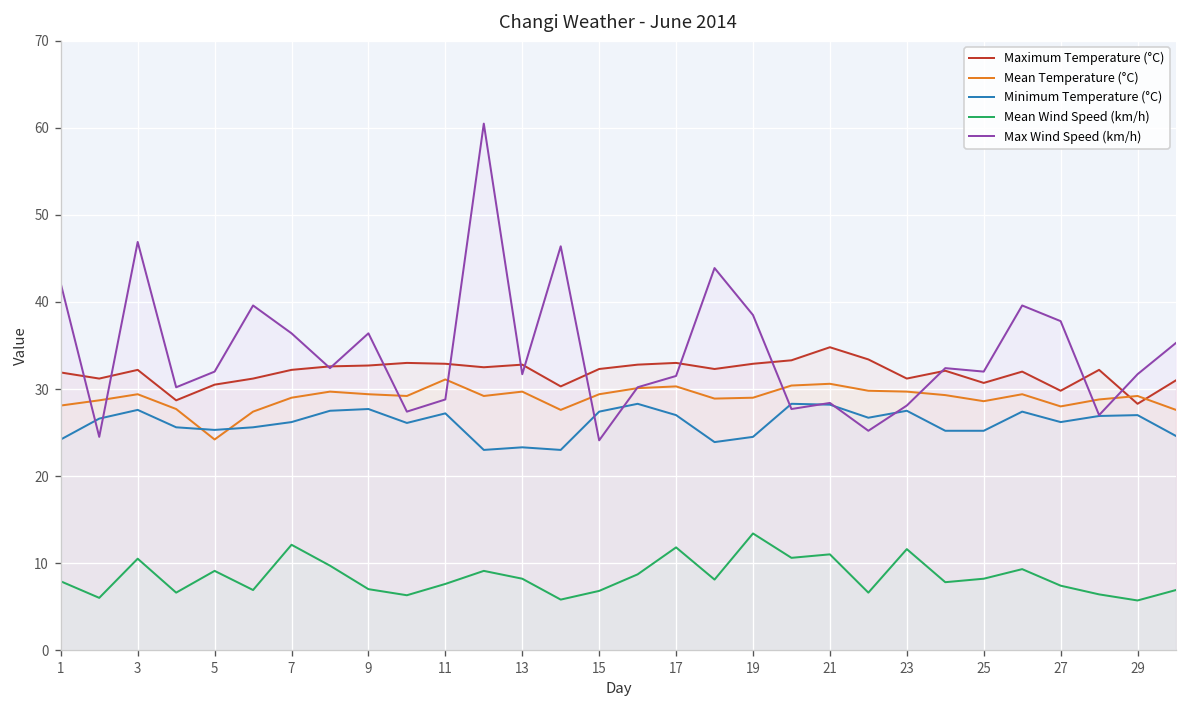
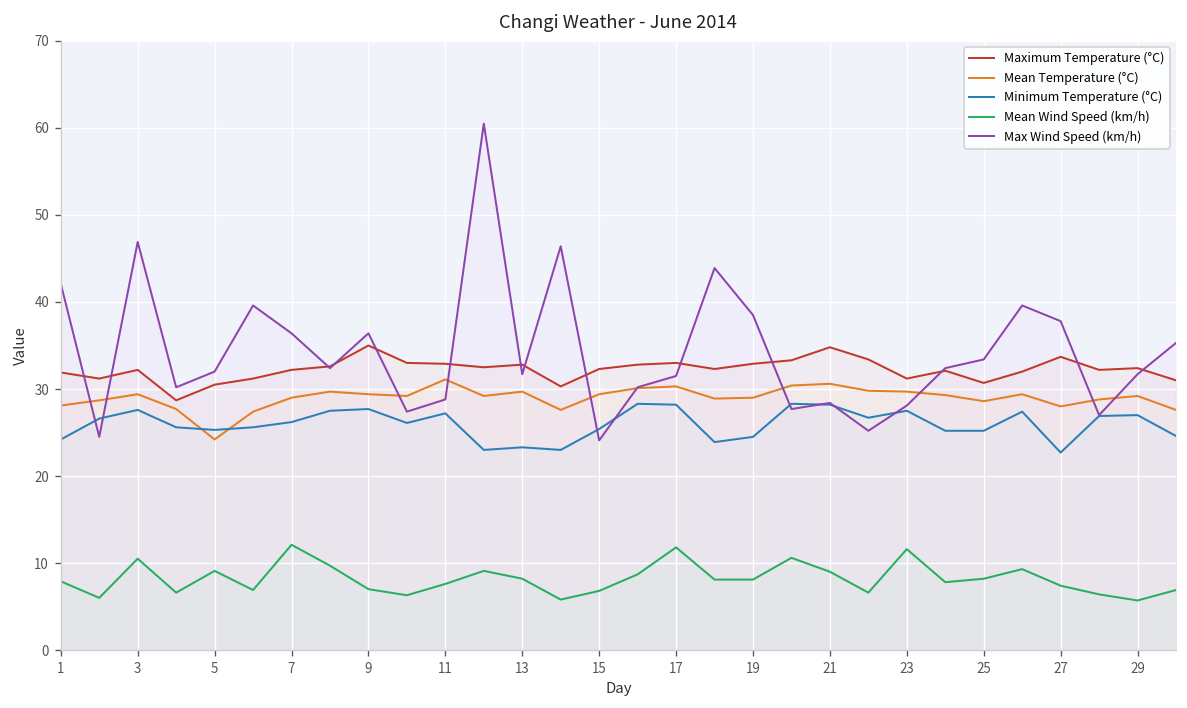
  {
    "Maximum Temperature (°C)": {
      "1": 32,
      "3": 32,
      "5": 31,
      "7": 32,
-     "9": 33,
+     "9": 35,
      "11": 33,
      "13": 33,
      "15": 32,
      "17": 33,
      "19": 33,
      "21": 35,
      "23": 31,
      "25": 31,
-     "27": 30,
-     "29": 28
+     "27": 34,
+     "29": 32
    },
    "Mean Temperature (°C)": {
      "1": 28,
      "3": 29,
      "5": 24,
      "7": 29,
      "9": 29,
      "11": 31,
      "13": 30,
      "15": 29,
      "17": 30,
      "19": 29,
      "21": 31,
      "23": 30,
      "25": 29,
      "27": 28,
      "29": 29
    },
    "Minimum Temperature (°C)": {
      "1": 24,
      "3": 28,
      "5": 25,
      "7": 26,
      "9": 28,
      "11": 27,
      "13": 23,
-     "15": 27,
-     "17": 27,
+     "15": 25,
+     "17": 28,
      "19": 25,
      "23": 28,
      "25": 25,
-     "27": 26,
+     "27": 23,
      "29": 27
    },
    "Mean Wind Speed (km/h)": {
      "1": 8,
      "3": 11,
      "5": 9,
      "7": 12,
      "9": 7,
      "11": 8,
      "13": 8,
      "15": 7,
      "17": 12,
-     "19": 13,
-     "21": 11,
+     "19": 8,
+     "21": 9,
      "23": 12,
      "25": 8,
      "27": 7,
      "29": 6
    },
    "Max Wind Speed (km/h)": {
      "1": 42,
      "3": 47,
      "5": 32,
      "7": 36,
      "9": 36,
      "11": 29,
      "13": 32,
      "15": 24,
      "17": 32,
      "19": 39,
      "23": 28,
-     "25": 32,
+     "25": 33,
      "27": 38,
      "29": 32
    }
  }
